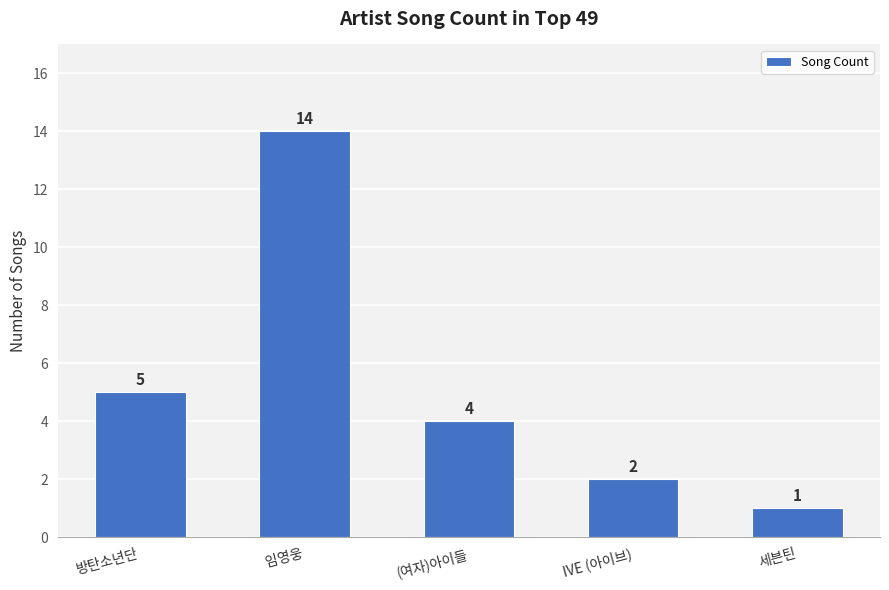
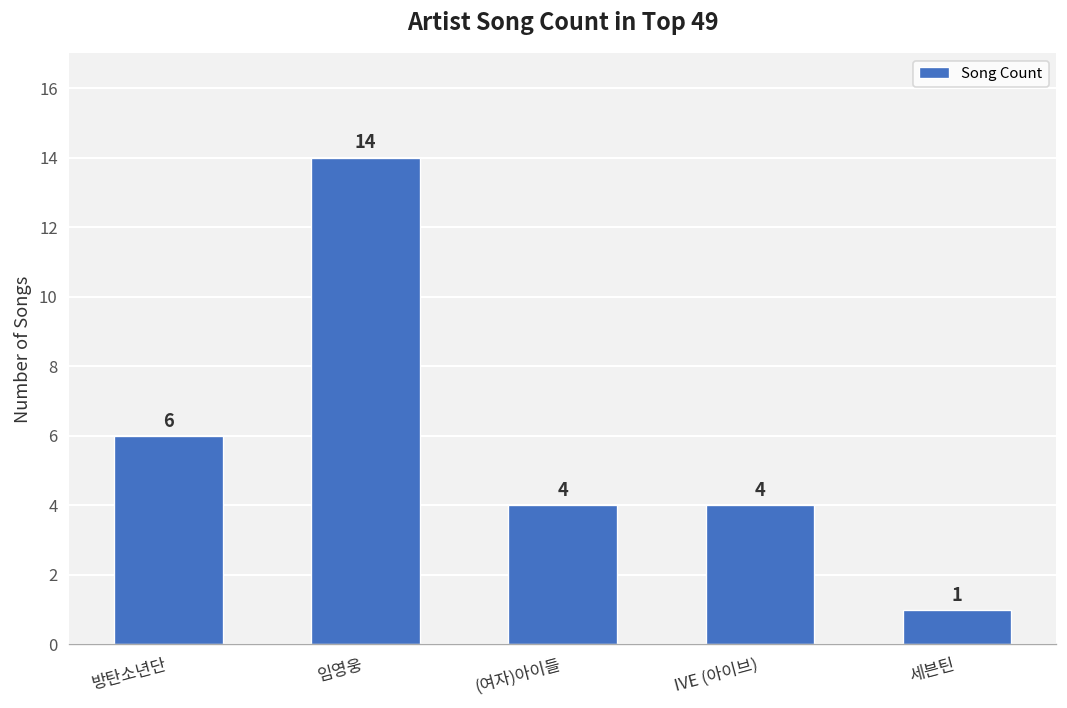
  {
-   "방탄소년단": 5,
+   "방탄소년단": 6,
    "임영웅": 14,
    "(여자)아이들": 4,
-   "IVE (아이브)": 2,
+   "IVE (아이브)": 4,
    "세븐틴": 1
  }
